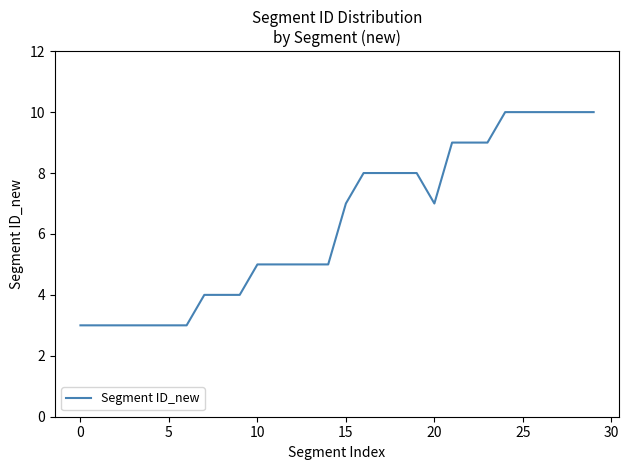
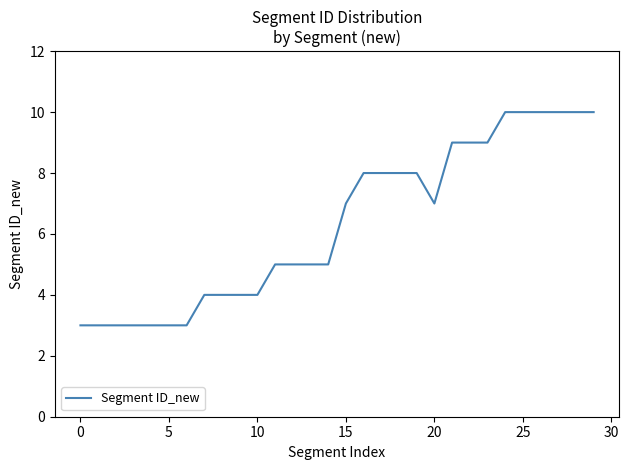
  {
    "0": 3,
    "5": 3,
-   "10": 5,
+   "10": 4,
    "15": 7,
    "20": 7,
    "25": 10
  }
